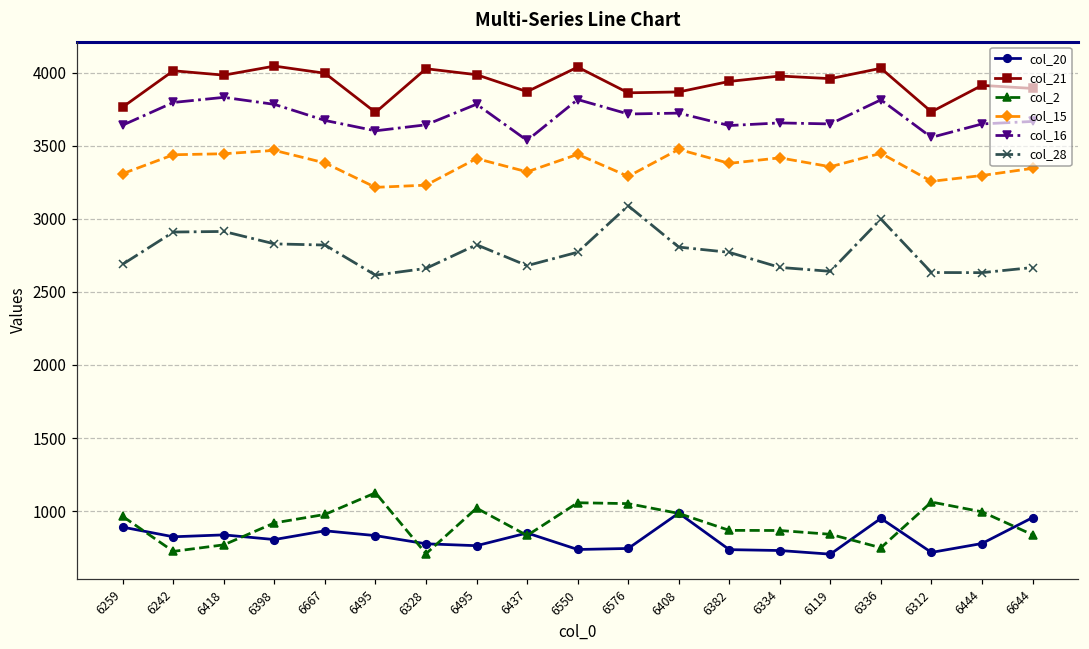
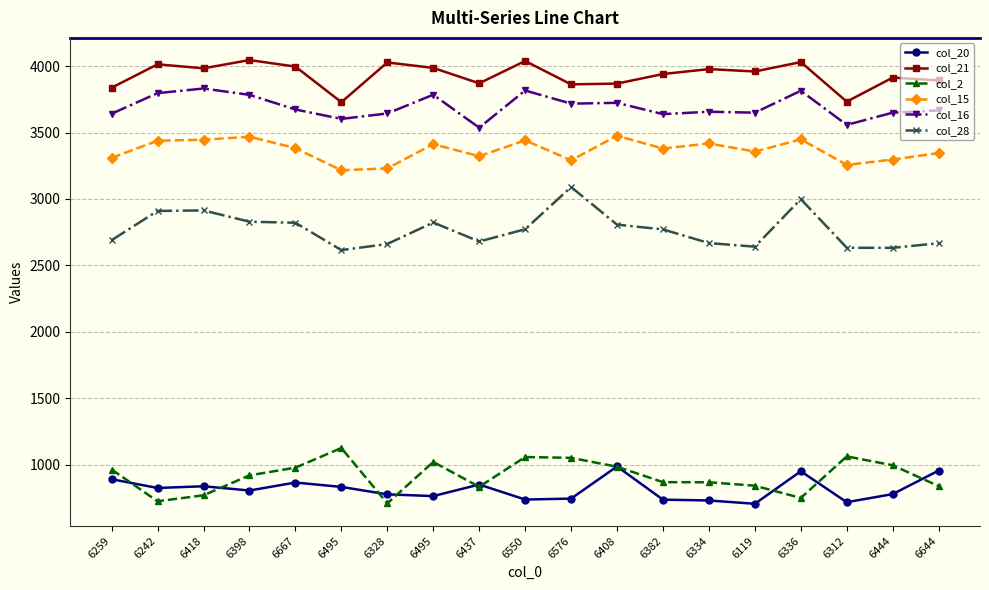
  {
    "col_20": {
      "6259": 890,
      "6242": 820,
      "6418": 840,
      "6398": 810,
      "6667": 870,
      "6328": 780,
      "6550": 740,
      "6576": 740,
      "6382": 740,
      "6334": 730,
      "6119": 710,
      "6336": 950,
      "6312": 720,
      "6444": 780,
      "6644": 960
    },
    "col_21": {
-     "6259": 3770,
+     "6259": 3840,
      "6242": 4010,
      "6418": 3980,
      "6398": 4050,
      "6667": 4000,
      "6328": 4030,
      "6437": 3870,
      "6550": 4040,
      "6576": 3860,
      "6408": 3870,
      "6382": 3940,
      "6334": 3980,
      "6119": 3960,
      "6336": 4030,
      "6312": 3730,
      "6444": 3910
    },
    "col_2": {
      "6259": 960,
      "6242": 720,
      "6418": 770,
      "6398": 920,
      "6667": 980,
      "6328": 710,
      "6550": 1060,
      "6576": 1050,
      "6382": 870,
      "6334": 870,
      "6119": 840,
      "6336": 750,
      "6312": 1060,
      "6444": 1000,
      "6644": 840
    },
    "col_15": {
      "6259": 3310,
      "6242": 3440,
      "6418": 3450,
      "6398": 3470,
      "6667": 3380,
      "6328": 3230,
      "6437": 3320,
      "6550": 3440,
      "6576": 3290,
      "6408": 3480,
      "6382": 3380,
      "6334": 3420,
      "6119": 3360,
      "6336": 3450,
      "6312": 3260,
      "6444": 3300,
      "6644": 3350
    },
    "col_16": {
      "6259": 3640,
      "6242": 3800,
      "6418": 3830,
      "6398": 3780,
      "6667": 3670,
      "6328": 3640,
      "6437": 3540,
      "6550": 3820,
      "6576": 3720,
      "6408": 3720,
      "6382": 3640,
      "6334": 3660,
      "6119": 3650,
      "6336": 3820,
      "6312": 3560,
      "6444": 3650
    },
    "col_28": {
      "6259": 2690,
      "6242": 2910,
      "6418": 2910,
      "6398": 2830,
      "6667": 2820,
      "6328": 2660,
      "6437": 2680,
      "6550": 2770,
      "6576": 3090,
      "6408": 2810,
      "6382": 2770,
      "6334": 2670,
      "6119": 2640,
      "6336": 3000,
      "6312": 2630,
      "6444": 2630,
      "6644": 2670
    }
  }
